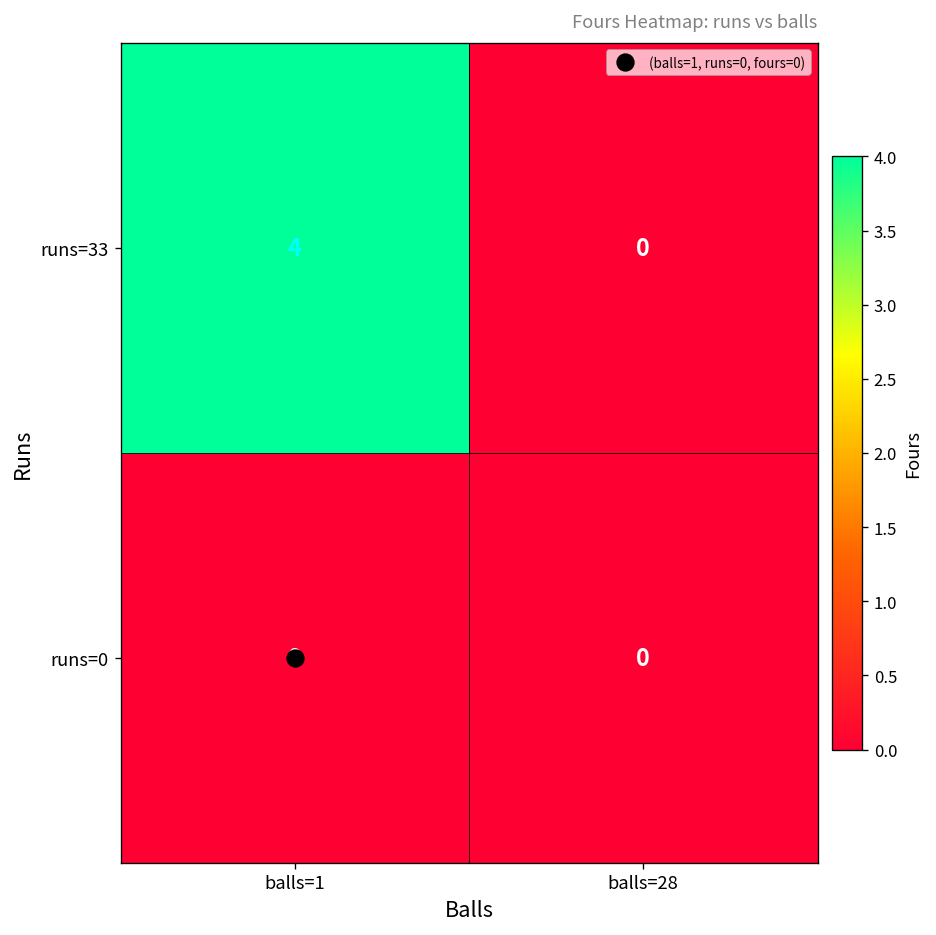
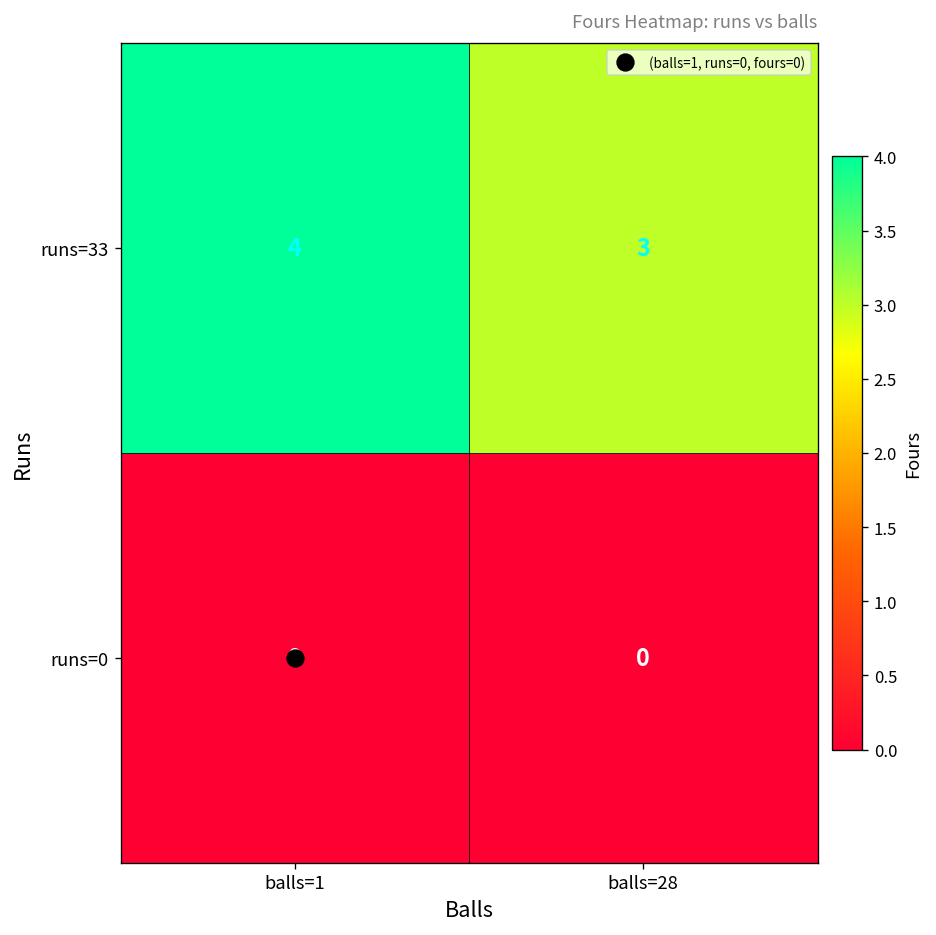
  {
    "runs=33": {
      "balls=1": 4,
-     "balls=28": 0
+     "balls=28": 3
    },
    "runs=0": {
      "balls=28": 0
    }
  }
